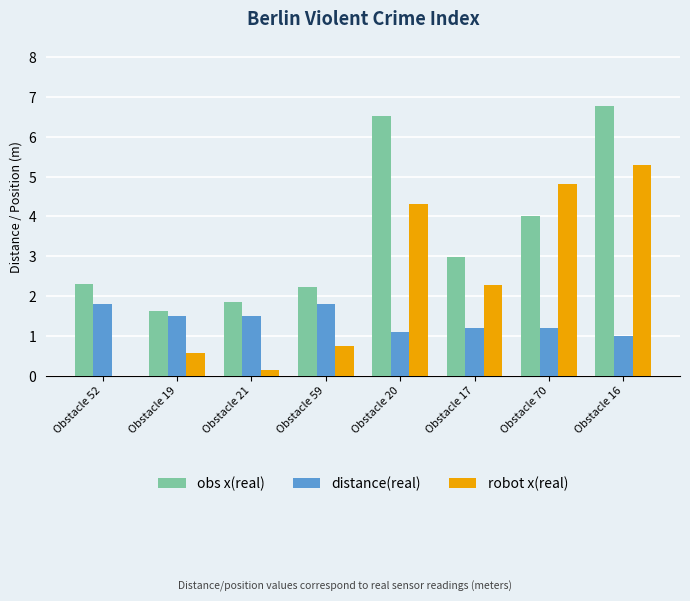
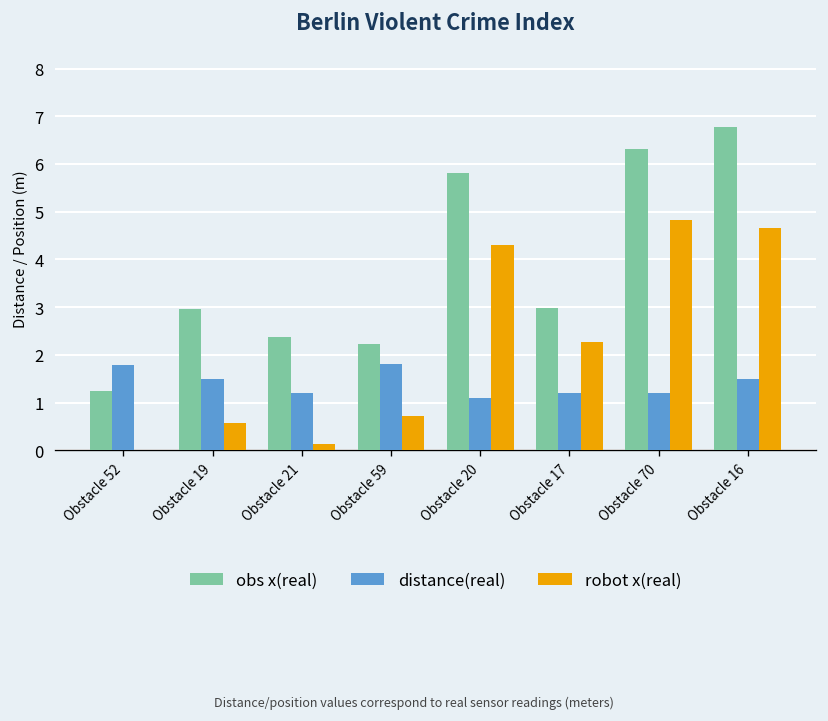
  {
    "obs x(real)": {
-     "Obstacle 52": 2.3,
-     "Obstacle 19": 1.6,
-     "Obstacle 21": 1.8,
+     "Obstacle 52": 1.3,
+     "Obstacle 19": 3.0,
+     "Obstacle 21": 2.4,
      "Obstacle 59": 2.2,
-     "Obstacle 20": 6.5,
+     "Obstacle 20": 5.8,
      "Obstacle 17": 3.0,
-     "Obstacle 70": 4.0,
+     "Obstacle 70": 6.3,
      "Obstacle 16": 6.8
    },
    "distance(real)": {
      "Obstacle 52": 1.8,
      "Obstacle 19": 1.5,
-     "Obstacle 21": 1.5,
+     "Obstacle 21": 1.2,
      "Obstacle 59": 1.8,
      "Obstacle 20": 1.1,
      "Obstacle 17": 1.2,
      "Obstacle 70": 1.2,
-     "Obstacle 16": 1.0
+     "Obstacle 16": 1.5
    },
    "robot x(real)": {
      "Obstacle 52": 0.0,
      "Obstacle 19": 0.6,
      "Obstacle 21": 0.1,
      "Obstacle 59": 0.7,
      "Obstacle 20": 4.3,
      "Obstacle 17": 2.3,
      "Obstacle 70": 4.8,
-     "Obstacle 16": 5.3
+     "Obstacle 16": 4.7
    }
  }
